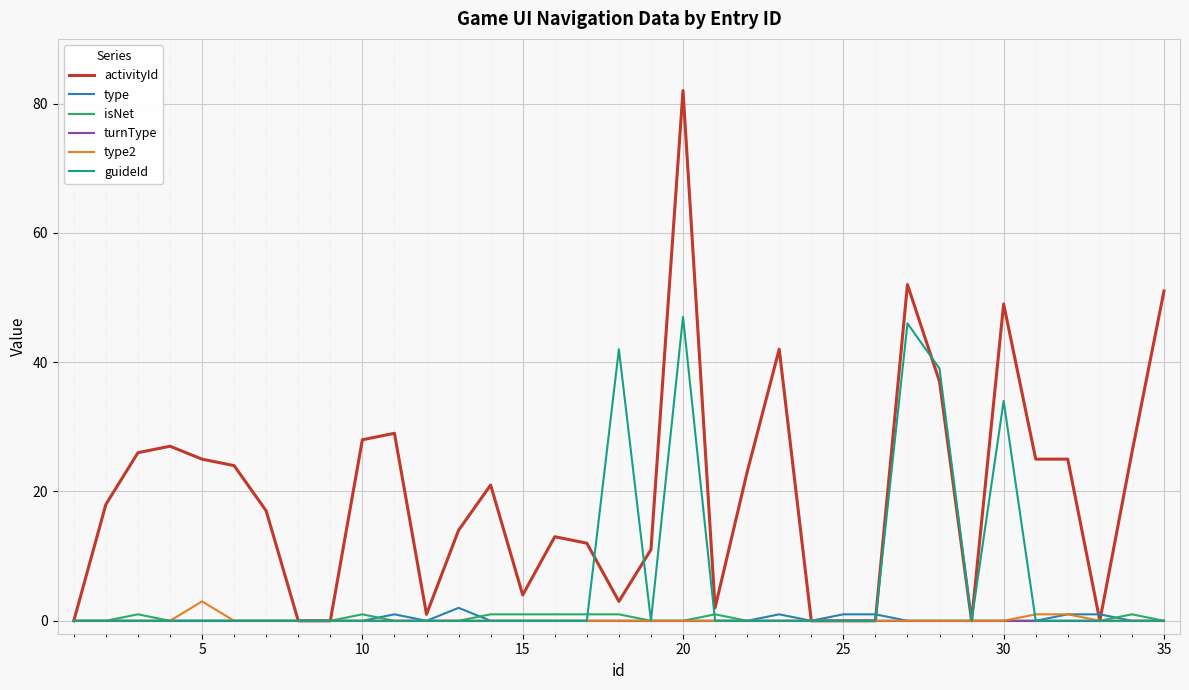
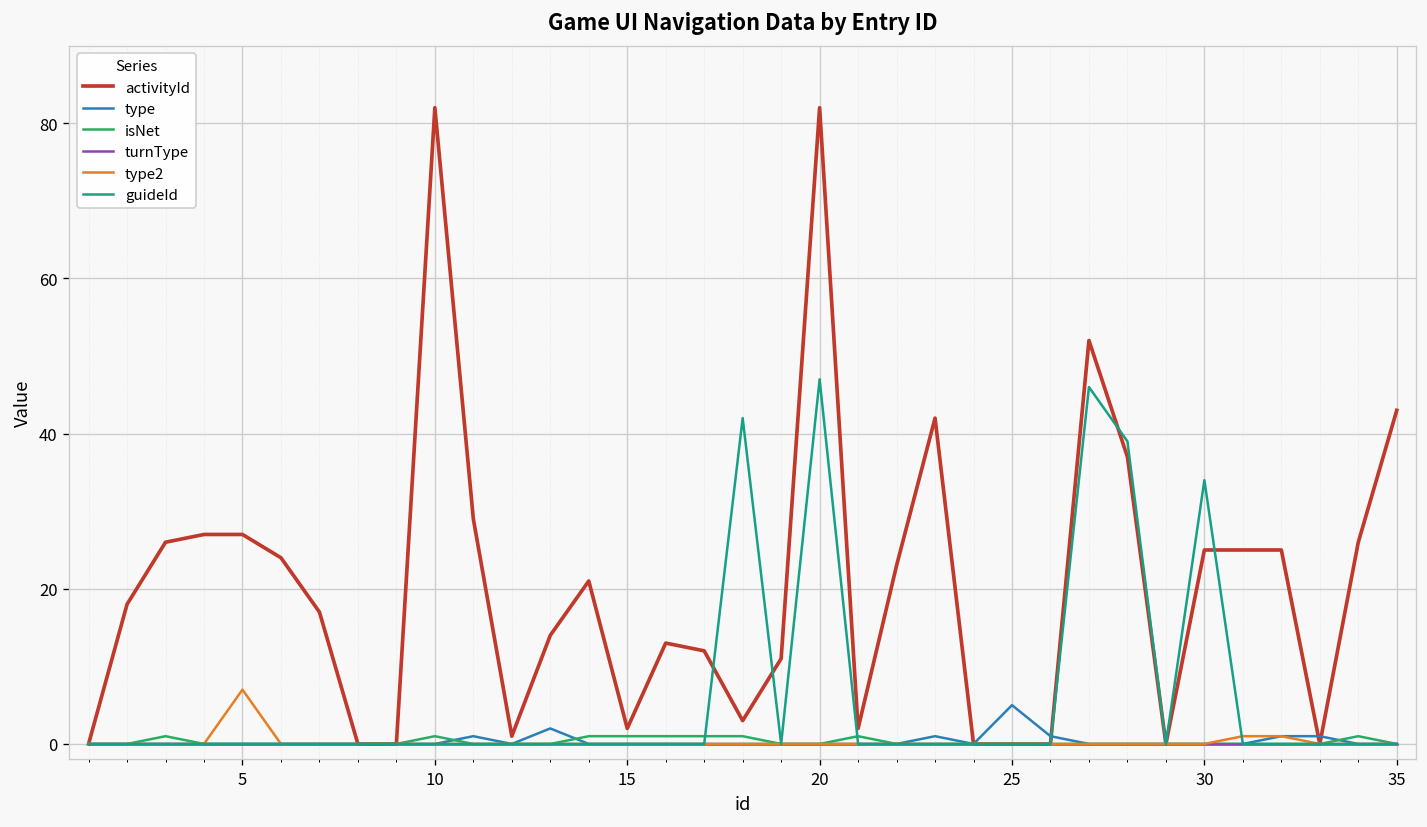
  {
    "activityId": {
-     "5": 25,
-     "10": 28,
-     "15": 4,
+     "5": 27,
+     "10": 82,
+     "15": 2,
      "20": 82,
-     "30": 49,
-     "35": 51
+     "30": 25,
+     "35": 43
    },
    "type": {
-     "25": 1
+     "25": 5
    },
    "type2": {
-     "5": 3
+     "5": 7
    }
  }
